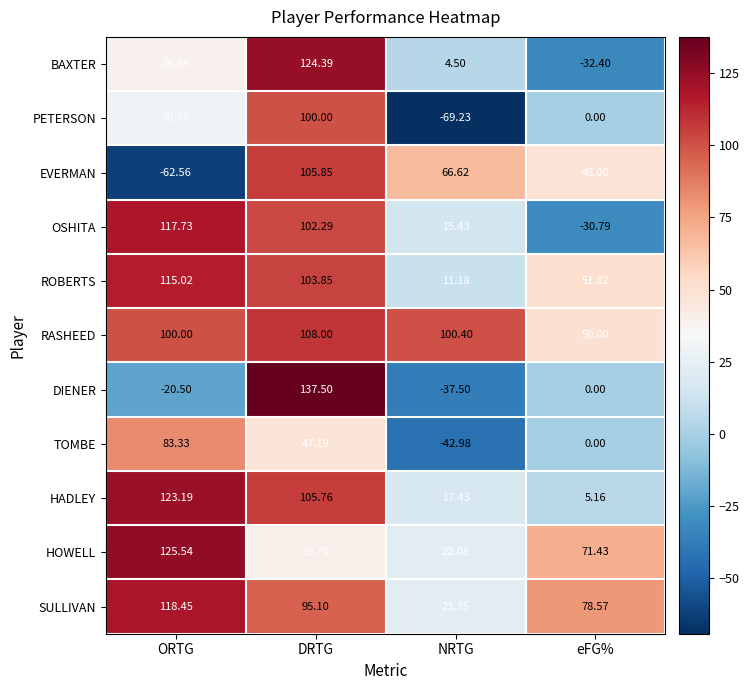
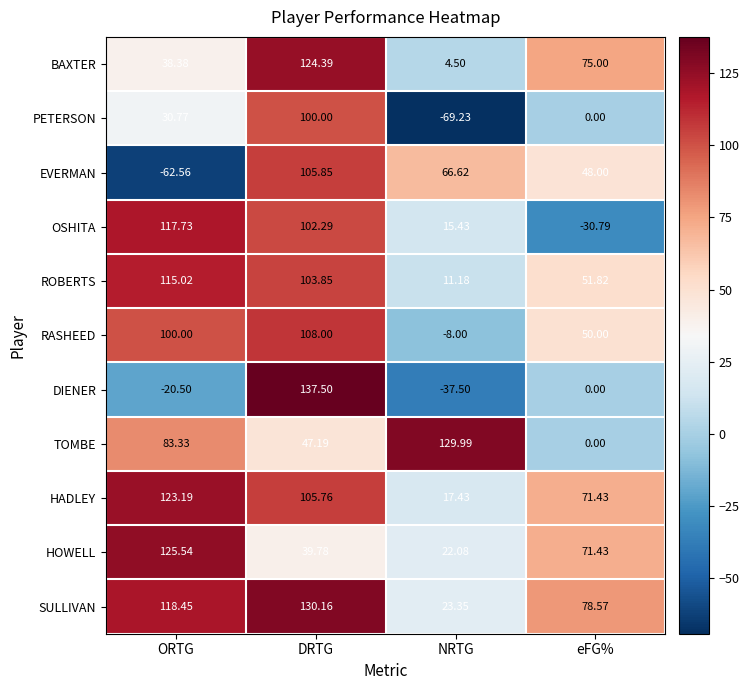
  {
    "BAXTER": {
      "DRTG": 124.39,
      "NRTG": 4.50,
-     "eFG%": -32.40
+     "eFG%": 75.00
    },
    "PETERSON": {
      "DRTG": 100.00,
      "NRTG": -69.23,
      "eFG%": 0.00
    },
    "EVERMAN": {
      "ORTG": -62.56,
      "DRTG": 105.85,
      "NRTG": 66.62
    },
    "OSHITA": {
      "ORTG": 117.73,
      "DRTG": 102.29,
      "eFG%": -30.79
    },
    "ROBERTS": {
      "ORTG": 115.02,
      "DRTG": 103.85,
      "NRTG": 11.18,
      "eFG%": 51.82
    },
    "RASHEED": {
      "ORTG": 100.00,
      "DRTG": 108.00,
-     "NRTG": 100.40
+     "NRTG": -8.00
    },
    "DIENER": {
      "ORTG": -20.50,
      "DRTG": 137.50,
      "NRTG": -37.50,
      "eFG%": 0.00
    },
    "TOMBE": {
      "ORTG": 83.33,
-     "NRTG": -42.98,
+     "NRTG": 129.99,
      "eFG%": 0.00
    },
    "HADLEY": {
      "ORTG": 123.19,
      "DRTG": 105.76,
-     "eFG%": 5.16
+     "eFG%": 71.43
    },
    "HOWELL": {
      "ORTG": 125.54,
      "eFG%": 71.43
    },
    "SULLIVAN": {
      "ORTG": 118.45,
-     "DRTG": 95.10,
+     "DRTG": 130.16,
      "eFG%": 78.57
    }
  }
